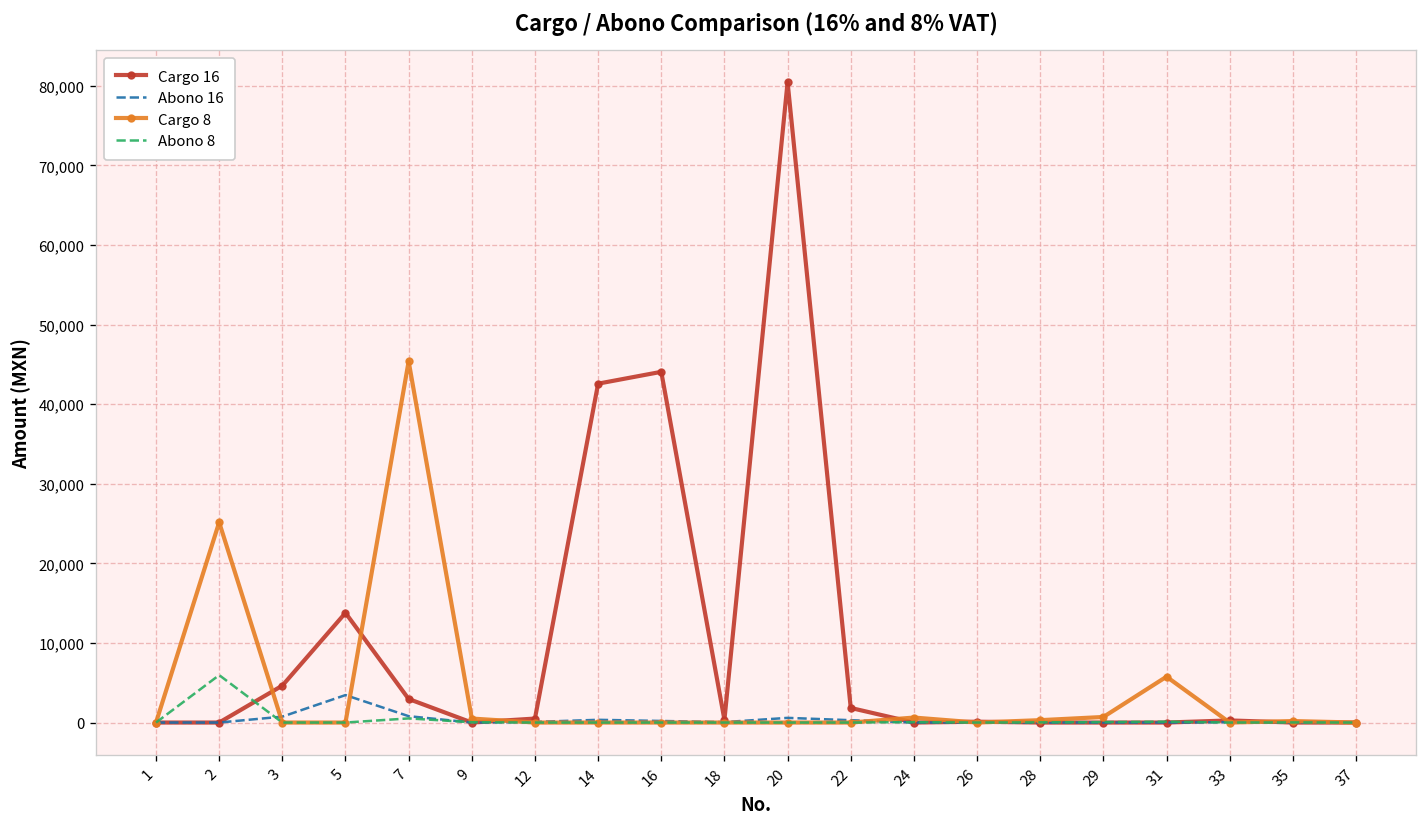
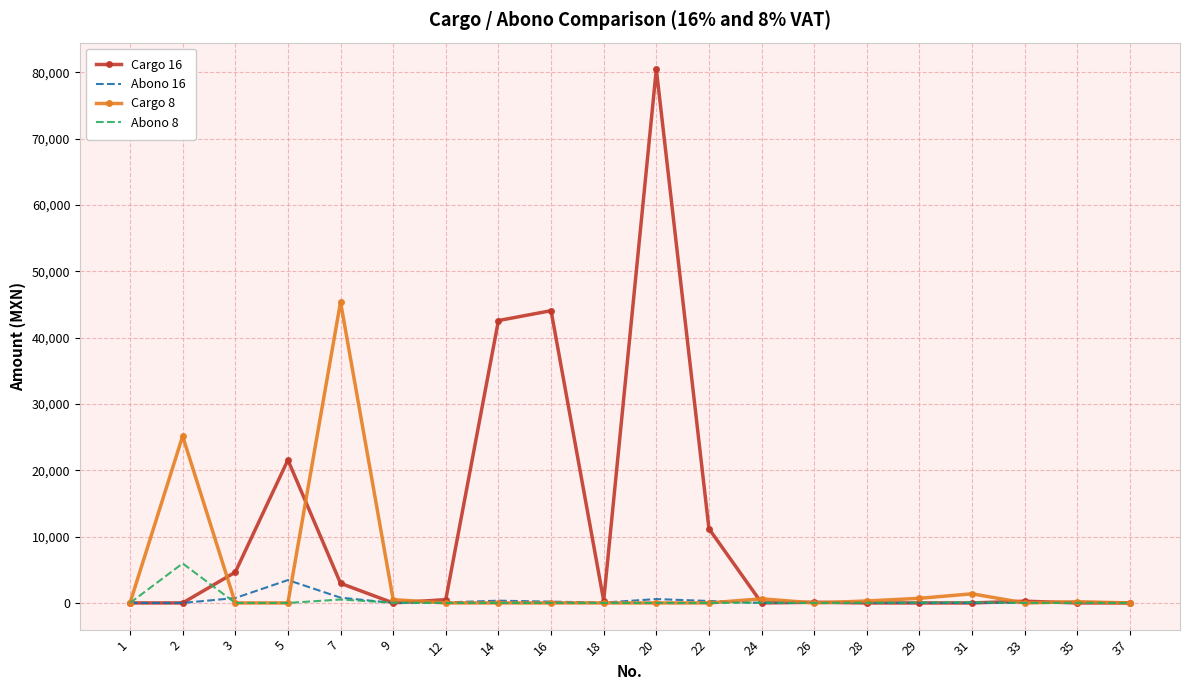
  {
    "Cargo 16": {
      "3": "5,000",
-     "5": "14,000",
+     "5": "22,000",
      "7": "3,000",
      "12": "1,000",
      "14": "43,000",
      "16": "44,000",
      "20": "80,000",
-     "22": "2,000"
+     "22": "11,000"
    },
    "Abono 16": {
      "3": "1,000",
      "5": "3,000",
      "20": "1,000"
    },
    "Cargo 8": {
      "2": "25,000",
      "7": "45,000",
      "9": "1,000",
      "24": "1,000",
      "29": "1,000",
-     "31": "6,000"
+     "31": "1,000"
    },
    "Abono 8": {
      "2": "6,000"
    }
  }
